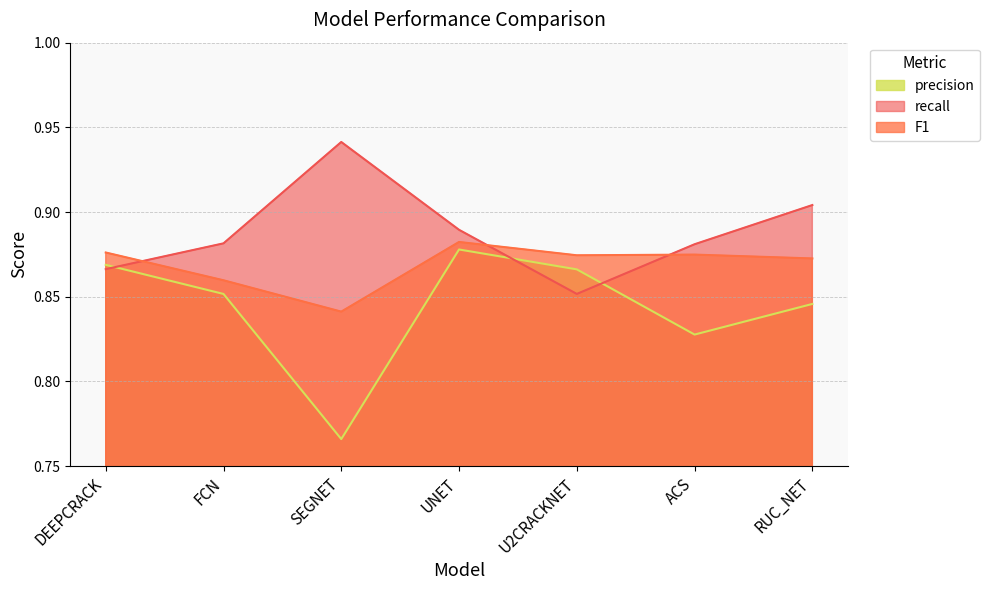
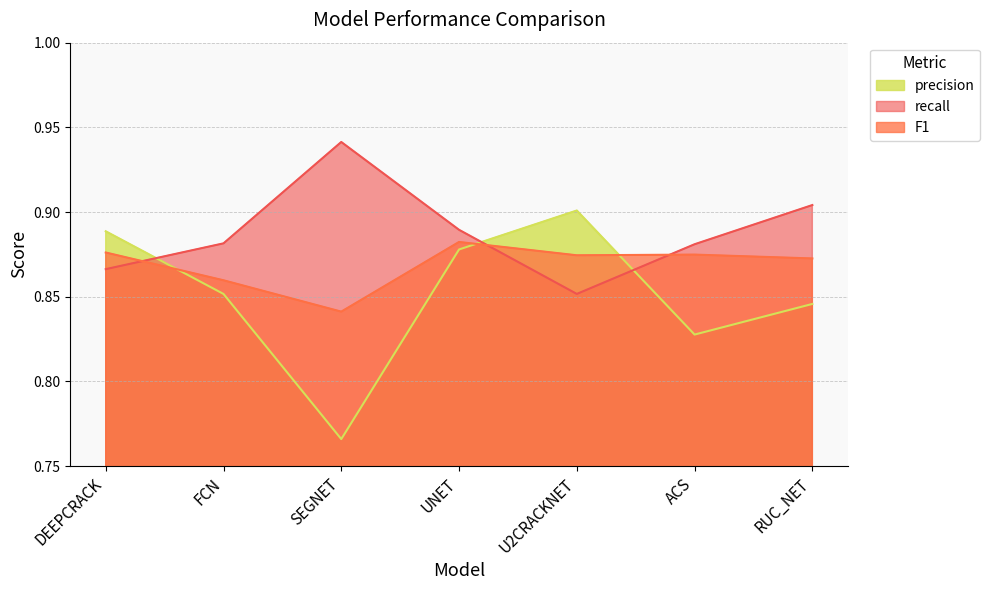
  {
    "precision": {
-     "DEEPCRACK": 0.869,
+     "DEEPCRACK": 0.889,
      "FCN": 0.852,
      "SEGNET": 0.766,
      "UNET": 0.878,
-     "U2CRACKNET": 0.866,
+     "U2CRACKNET": 0.901,
      "ACS": 0.828,
      "RUC_NET": 0.846
    }
  }
